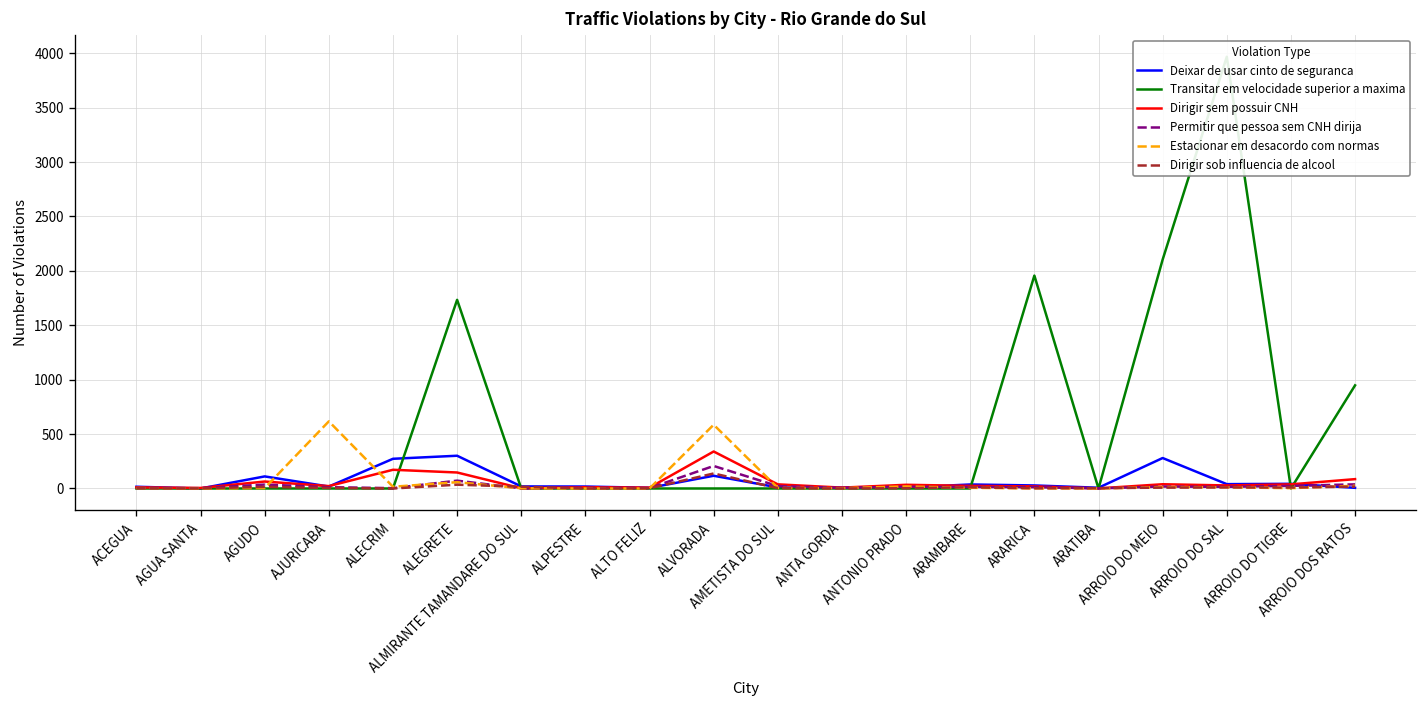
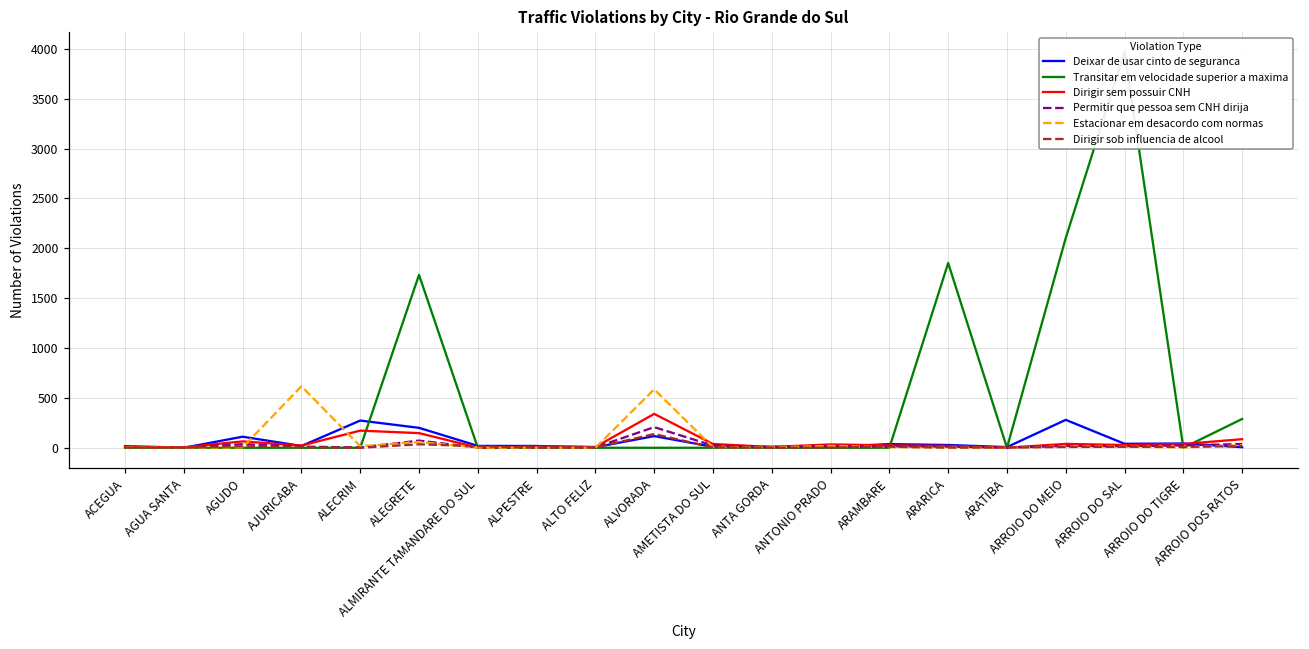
  {
    "Deixar de usar cinto de seguranca": {
      "AGUDO": 100,
      "ALECRIM": 300,
-     "ALEGRETE": 300,
+     "ALEGRETE": 200,
      "ARROIO DO MEIO": 300
    },
    "Transitar em velocidade superior a maxima": {
      "ALEGRETE": 1700,
      "ALVORADA": 0,
-     "ARARICA": 2000,
+     "ARARICA": 1900,
      "ARROIO DO MEIO": 2100,
-     "ARROIO DOS RATOS": 900
+     "ARROIO DOS RATOS": 300
    },
    "Dirigir sem possuir CNH": {
      "ALECRIM": 200,
      "ALEGRETE": 100,
      "ALVORADA": 300,
      "ARROIO DOS RATOS": 100
    },
    "Permitir que pessoa sem CNH dirija": {
      "ALVORADA": 200
    },
    "Estacionar em desacordo com normas": {
      "AJURICABA": 600,
      "ALVORADA": 600
    }
  }
